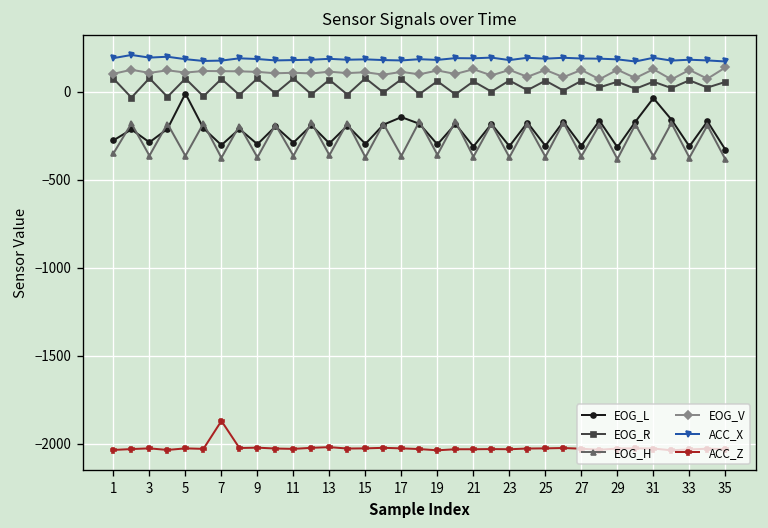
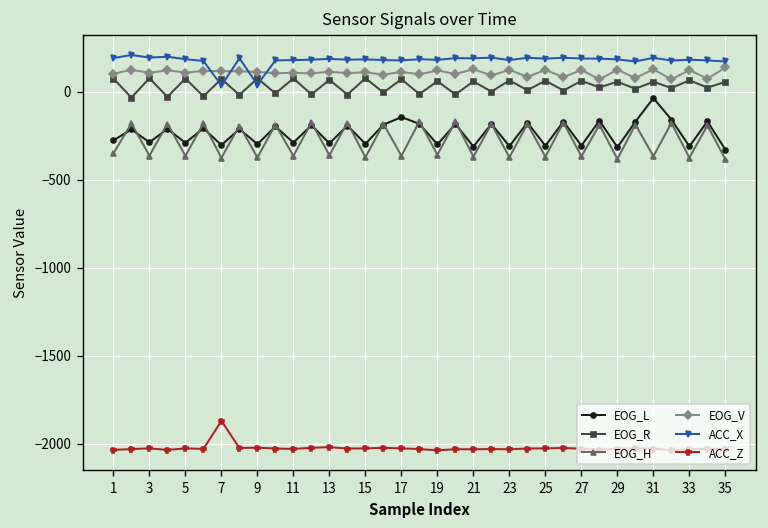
  {
    "EOG_L": {
      "1": -280,
      "3": -290,
-     "5": -10,
+     "5": -290,
      "7": -300,
      "9": -300,
      "11": -290,
      "13": -290,
      "15": -300,
      "17": -150,
      "19": -300,
      "21": -310,
      "23": -310,
      "25": -310,
      "27": -310,
      "29": -320,
      "31": -40,
      "33": -310,
      "35": -330
    },
    "ACC_X": {
      "1": 190,
      "3": 190,
      "5": 180,
-     "7": 180,
-     "9": 190,
+     "7": 40,
+     "9": 40,
      "11": 180,
      "13": 190,
      "15": 180,
      "17": 180,
      "19": 180,
      "21": 190,
      "23": 180,
      "25": 190,
      "27": 190,
      "29": 180,
      "31": 190,
      "33": 180,
      "35": 170
    },
    "ACC_Z": {
      "1": -2040,
      "3": -2030,
      "5": -2030,
      "7": -1870,
      "9": -2020,
      "11": -2030,
      "13": -2020,
      "15": -2030,
      "17": -2030,
      "19": -2040,
      "21": -2030,
      "23": -2030,
      "25": -2030
    }
  }
